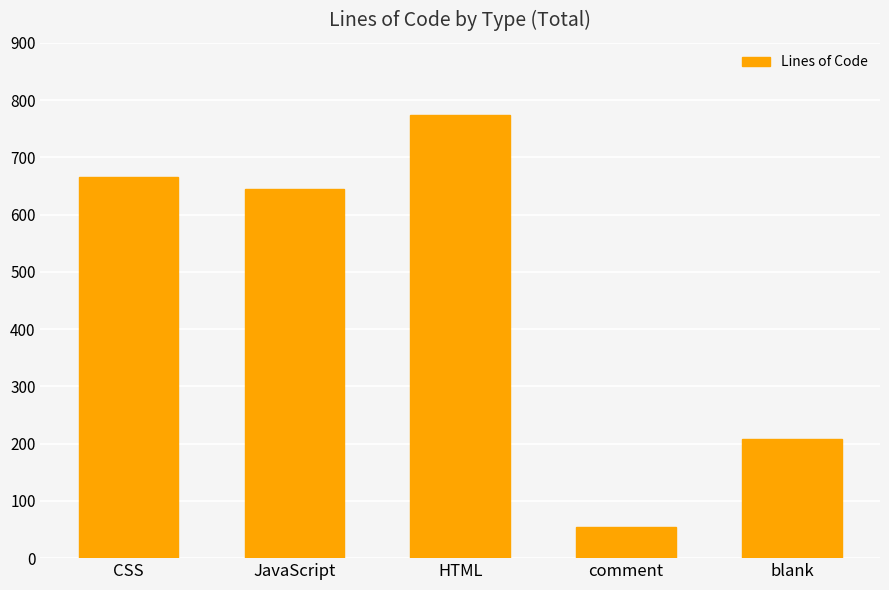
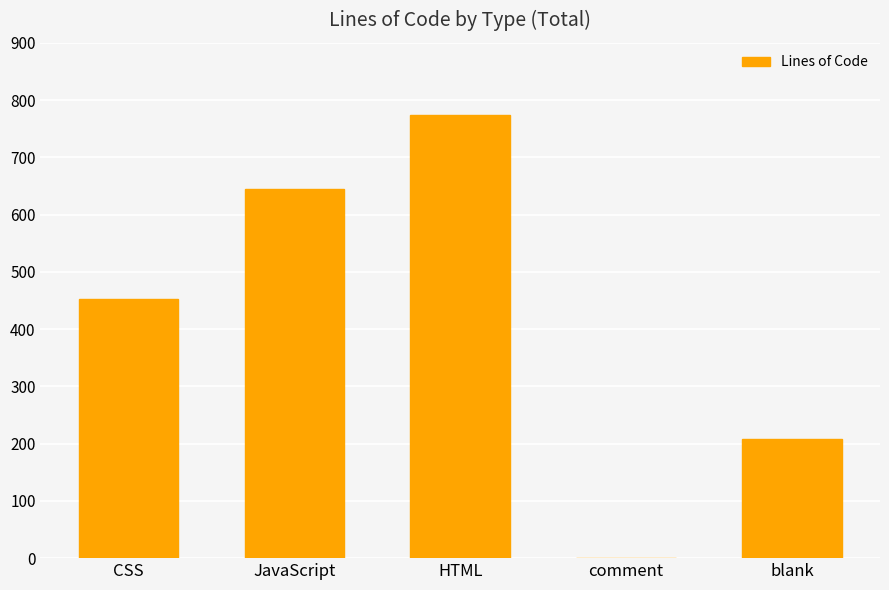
  {
-   "CSS": 670,
+   "CSS": 450,
    "JavaScript": 640,
    "HTML": 770,
-   "comment": 50,
+   "comment": 0,
    "blank": 210
  }
